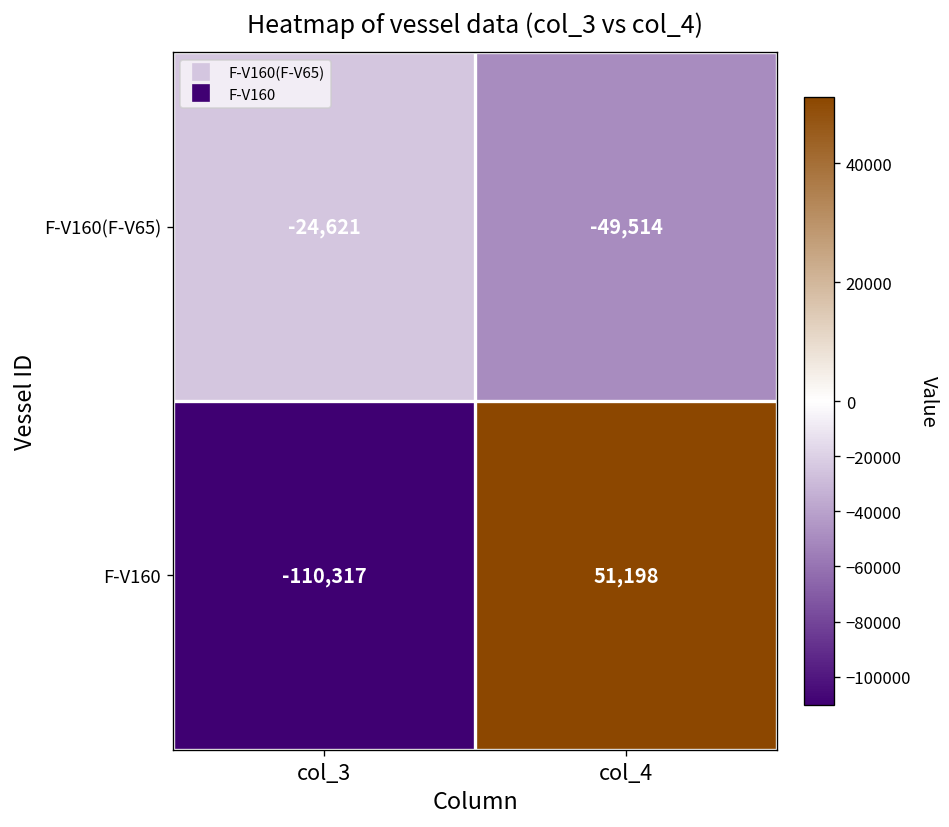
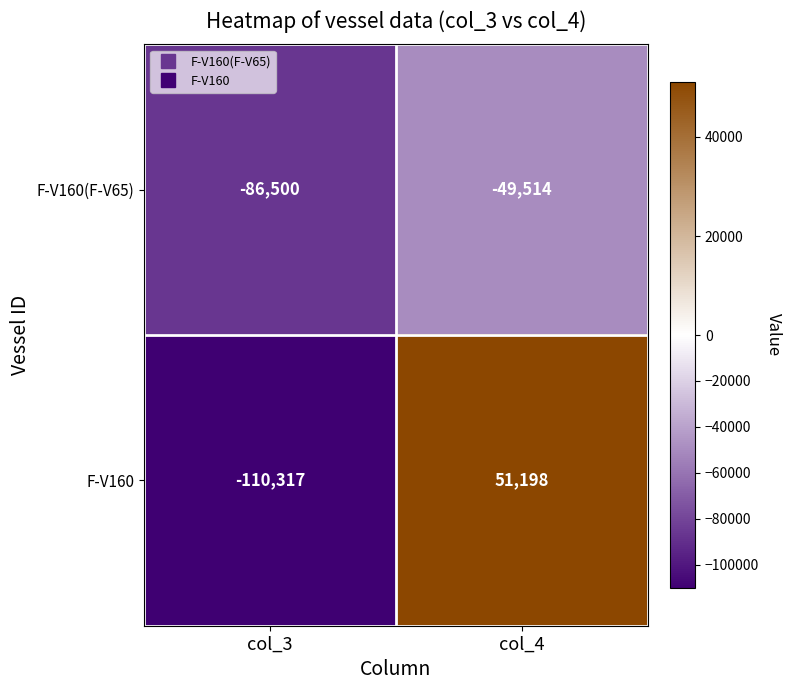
  {
    "F-V160(F-V65)": {
-     "col_3": "-24,621",
+     "col_3": "-86,500",
      "col_4": "-49,514"
    },
    "F-V160": {
      "col_3": "-110,317",
      "col_4": "51,198"
    }
  }
